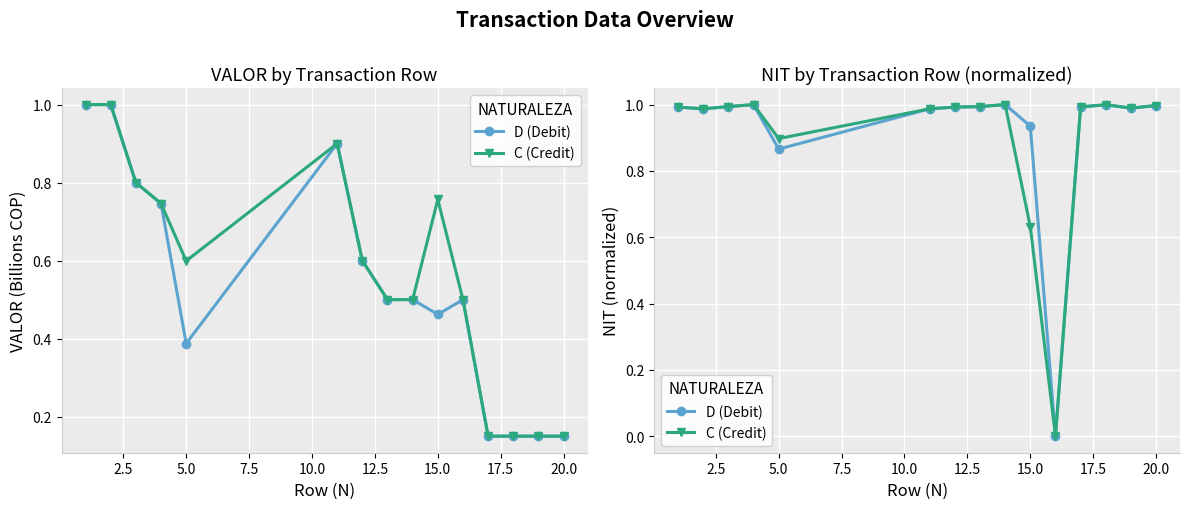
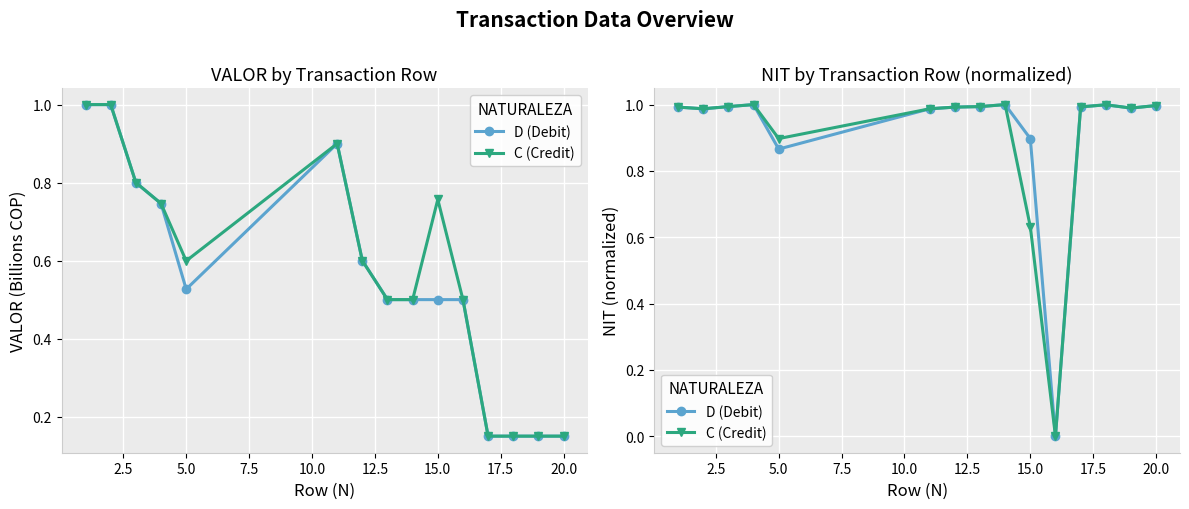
  {
    "VALOR by Transaction Row": {
      "D (Debit)": {
-       "5.0": 0.39,
-       "15.0": 0.46
+       "5.0": 0.53,
+       "15.0": 0.50
      },
      "C (Credit)": {
        "5.0": 0.60,
        "15.0": 0.76
      }
    },
    "NIT by Transaction Row (normalized)": {
      "D (Debit)": {
        "5.0": 0.87,
-       "15.0": 0.94
+       "15.0": 0.90
      },
      "C (Credit)": {
        "5.0": 0.90,
        "15.0": 0.63
      }
    }
  }
